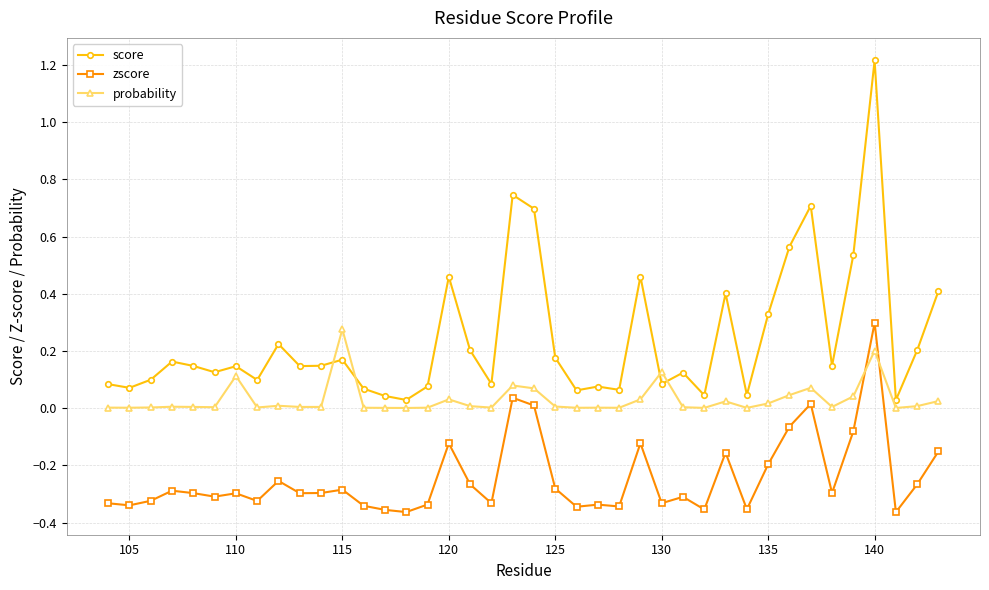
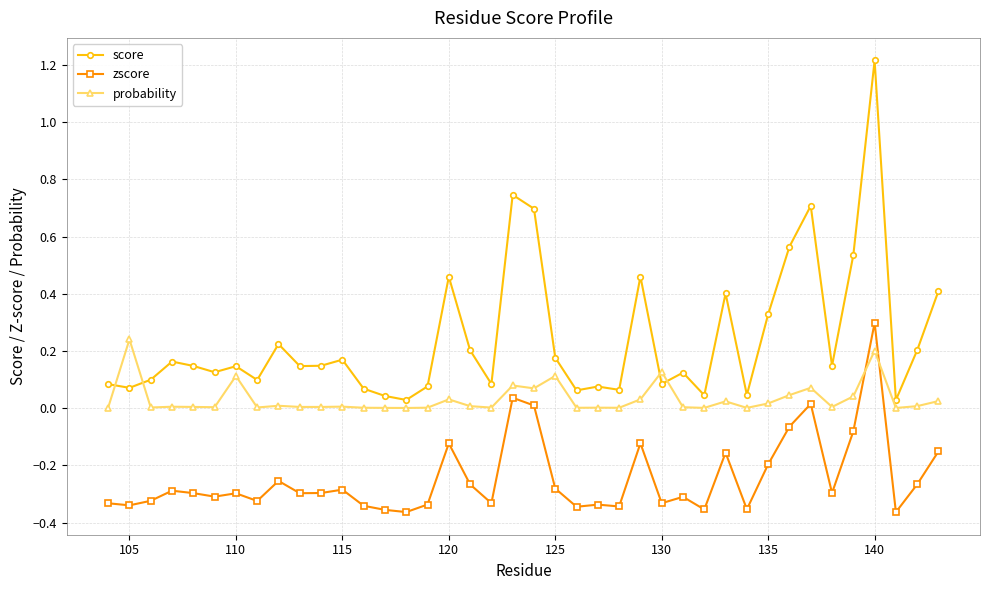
  {
    "probability": {
-     "105": 0.00,
+     "105": 0.24,
      "110": 0.11,
-     "115": 0.28,
+     "115": 0.01,
      "120": 0.03,
-     "125": 0.01,
+     "125": 0.11,
      "130": 0.13,
      "135": 0.02,
      "140": 0.20
    }
  }
